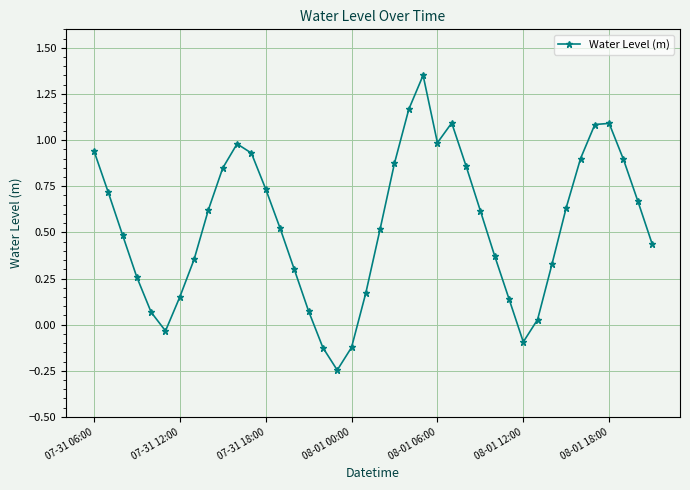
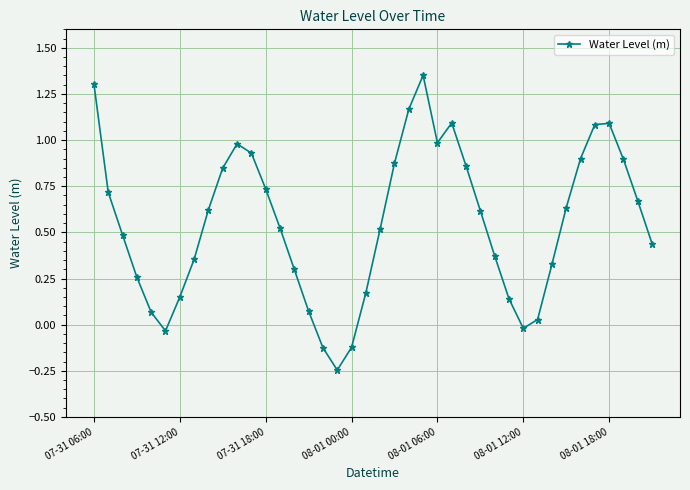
  {
-   "07-31 06:00": 0.94,
+   "07-31 06:00": 1.30,
    "07-31 12:00": 0.15,
    "07-31 18:00": 0.74,
    "08-01 00:00": -0.12,
    "08-01 06:00": 0.99,
-   "08-01 12:00": -0.09,
+   "08-01 12:00": -0.02,
    "08-01 18:00": 1.09
  }
